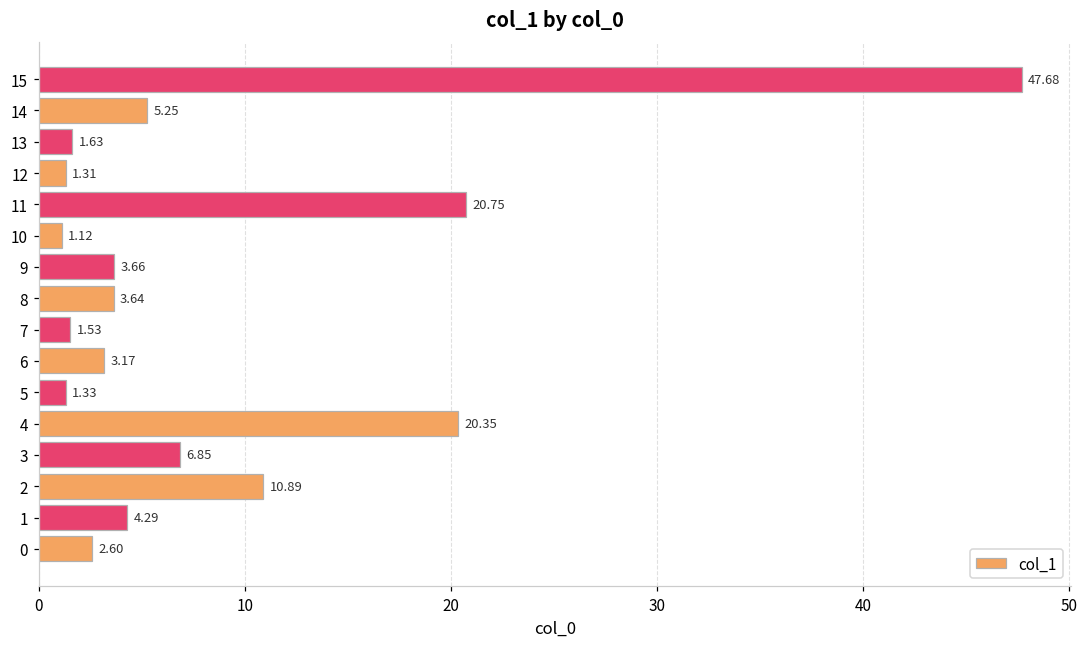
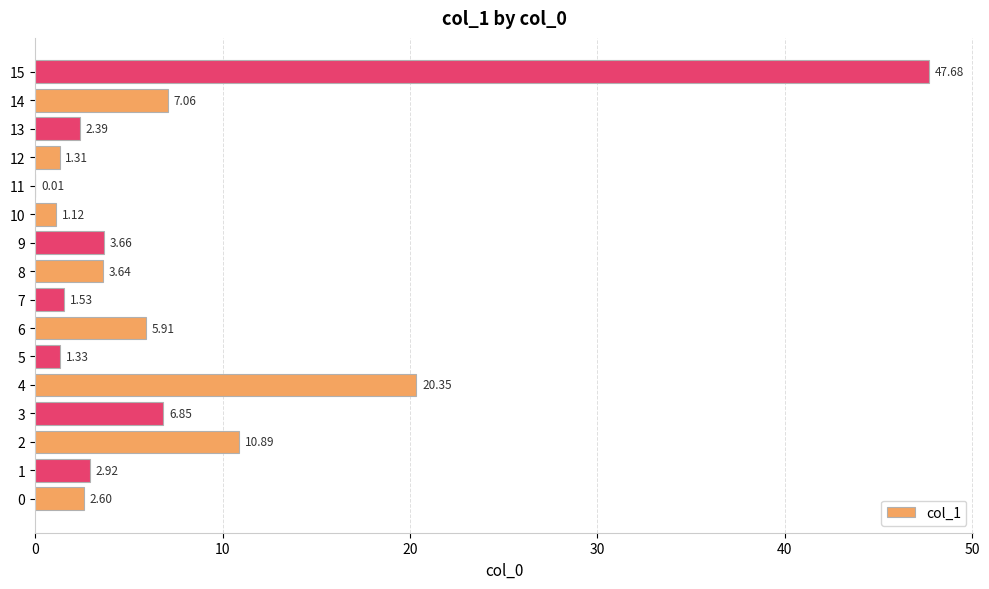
  {
    "15": 47.68,
-   "14": 5.25,
-   "13": 1.63,
+   "14": 7.06,
+   "13": 2.39,
    "12": 1.31,
-   "11": 20.75,
+   "11": 0.01,
    "10": 1.12,
    "9": 3.66,
    "8": 3.64,
    "7": 1.53,
-   "6": 3.17,
+   "6": 5.91,
    "5": 1.33,
    "4": 20.35,
    "3": 6.85,
    "2": 10.89,
-   "1": 4.29,
+   "1": 2.92,
    "0": 2.60
  }
